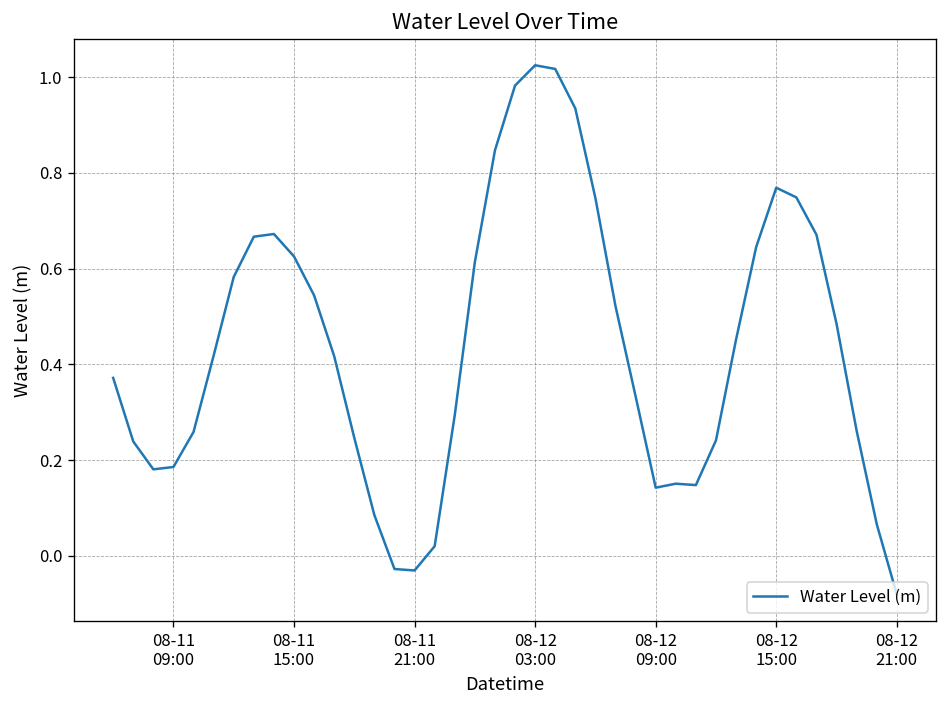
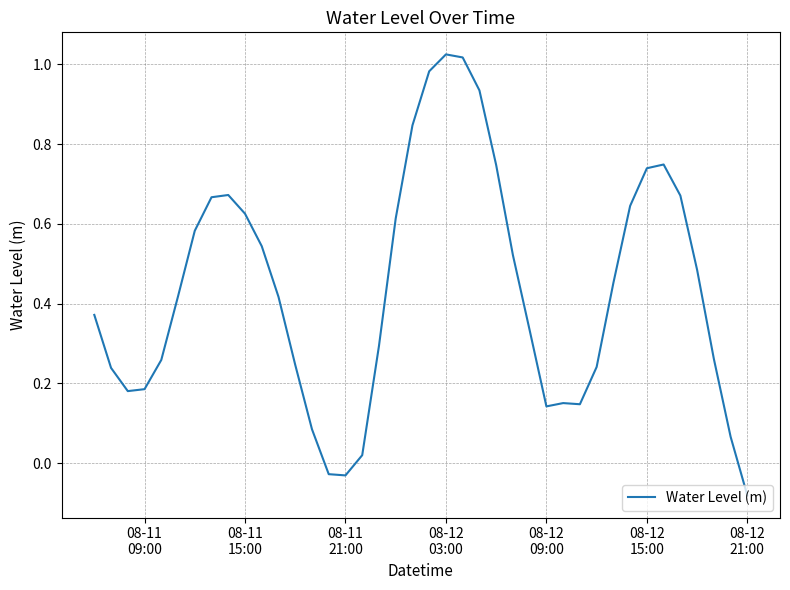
  {
    "08-11 09:00": 0.19,
    "08-11 15:00": 0.63,
    "08-11 21:00": -0.03,
    "08-12 03:00": 1.02,
    "08-12 09:00": 0.14,
-   "08-12 15:00": 0.77
+   "08-12 15:00": 0.74
  }
